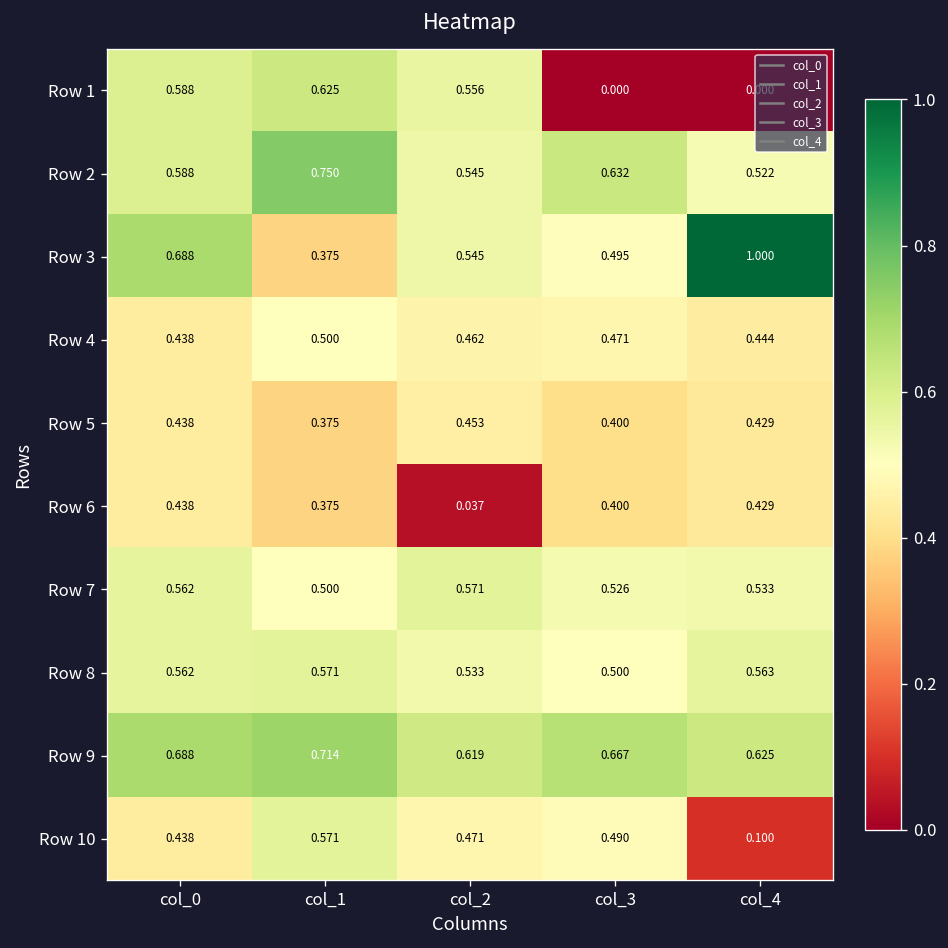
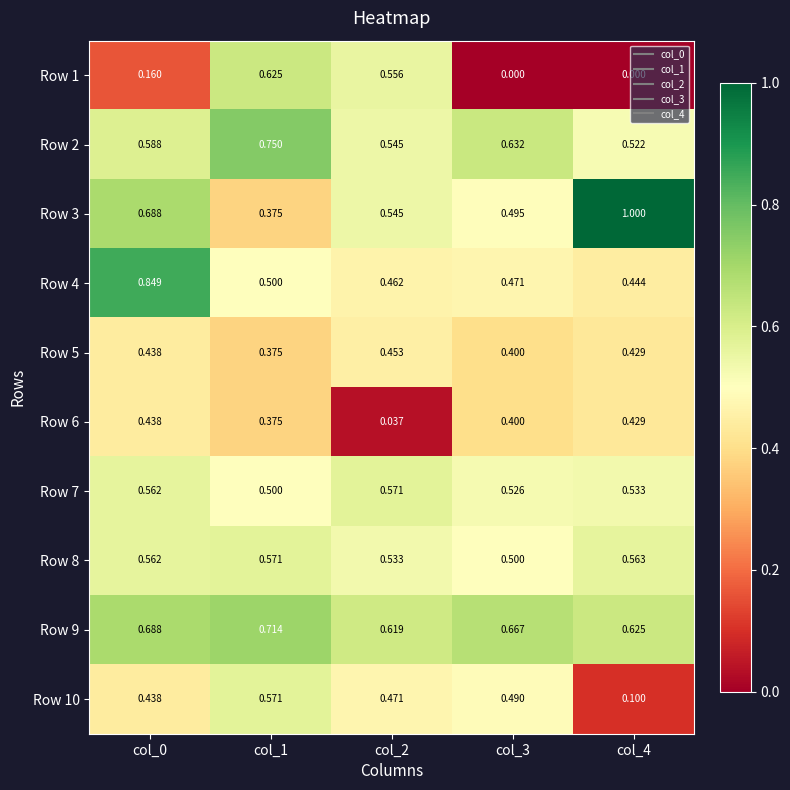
  {
    "Row 1": {
-     "col_0": 0.588,
+     "col_0": 0.160,
      "col_1": 0.625,
      "col_2": 0.556,
      "col_3": 0.000
    },
    "Row 2": {
      "col_0": 0.588,
      "col_1": 0.750,
      "col_2": 0.545,
      "col_3": 0.632,
      "col_4": 0.522
    },
    "Row 3": {
      "col_0": 0.688,
      "col_1": 0.375,
      "col_2": 0.545,
      "col_3": 0.495,
      "col_4": 1.000
    },
    "Row 4": {
-     "col_0": 0.438,
+     "col_0": 0.849,
      "col_1": 0.500,
      "col_2": 0.462,
      "col_3": 0.471,
      "col_4": 0.444
    },
    "Row 5": {
      "col_0": 0.438,
      "col_1": 0.375,
      "col_2": 0.453,
      "col_3": 0.400,
      "col_4": 0.429
    },
    "Row 6": {
      "col_0": 0.438,
      "col_1": 0.375,
      "col_2": 0.037,
      "col_3": 0.400,
      "col_4": 0.429
    },
    "Row 7": {
      "col_0": 0.562,
      "col_1": 0.500,
      "col_2": 0.571,
      "col_3": 0.526,
      "col_4": 0.533
    },
    "Row 8": {
      "col_0": 0.562,
      "col_1": 0.571,
      "col_2": 0.533,
      "col_3": 0.500,
      "col_4": 0.563
    },
    "Row 9": {
      "col_0": 0.688,
      "col_1": 0.714,
      "col_2": 0.619,
      "col_3": 0.667,
      "col_4": 0.625
    },
    "Row 10": {
      "col_0": 0.438,
      "col_1": 0.571,
      "col_2": 0.471,
      "col_3": 0.490,
      "col_4": 0.100
    }
  }
